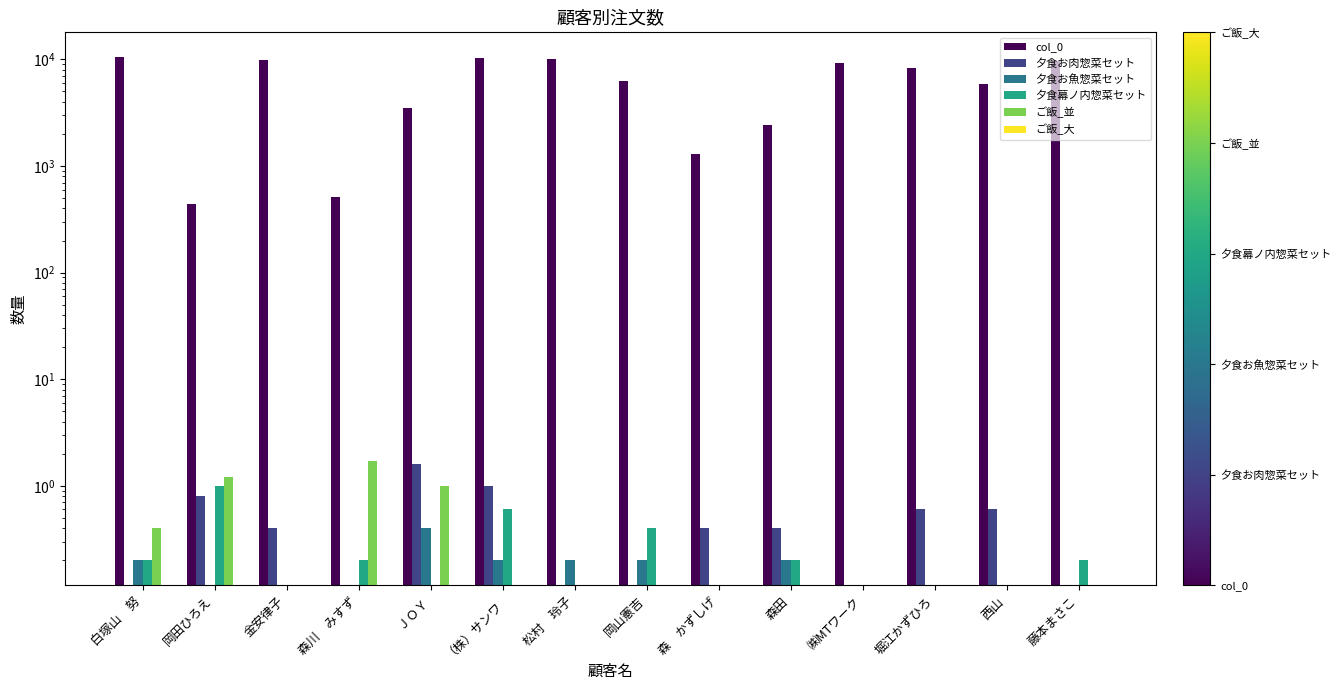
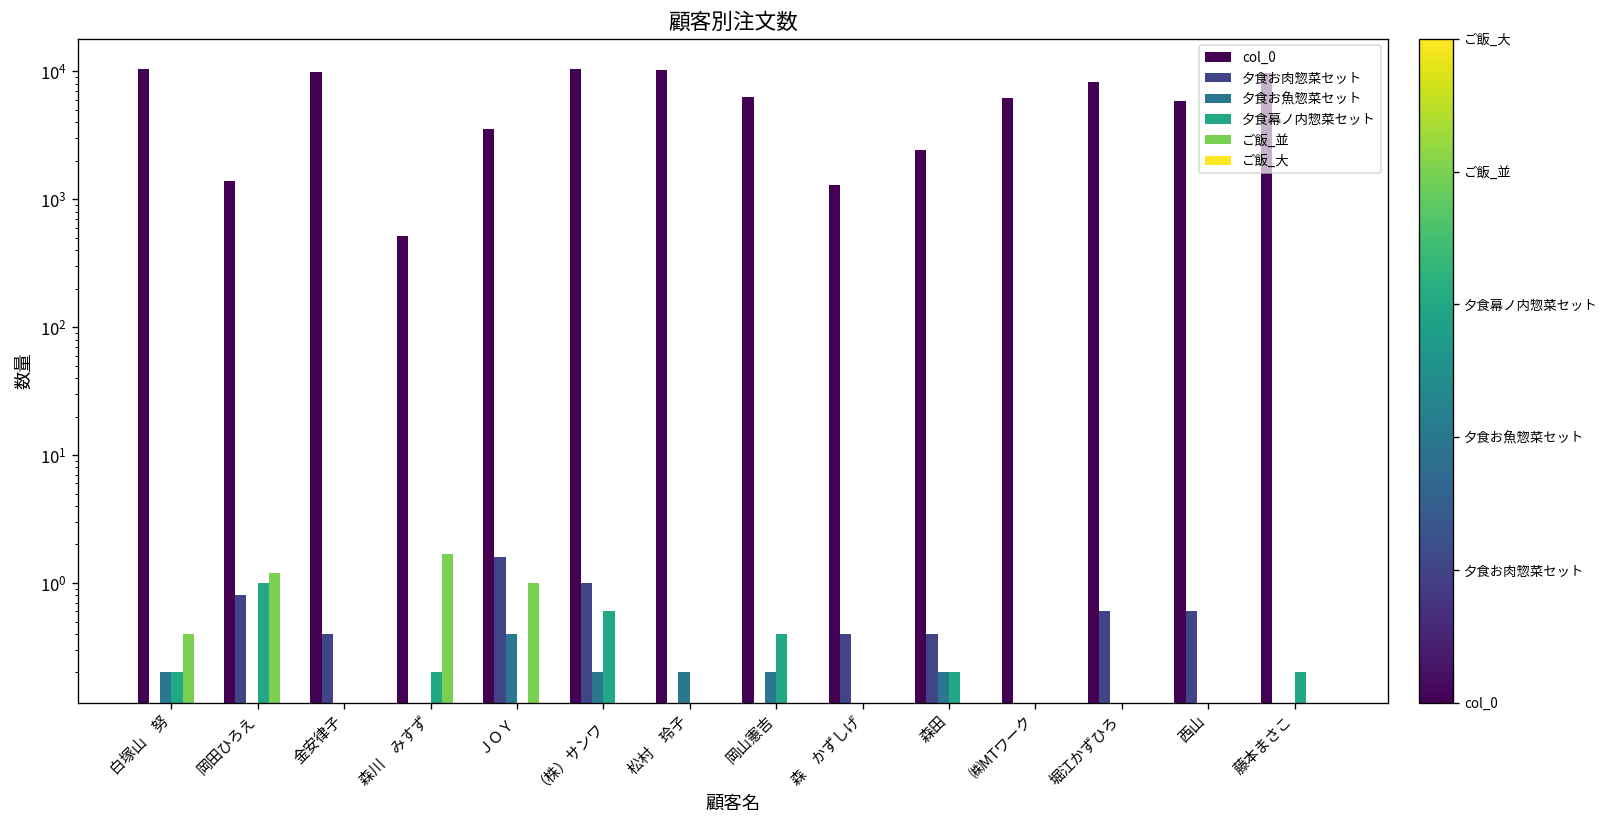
  {
    "col_0": {
      "白塚山 努": 10000,
-     "岡田ひろえ": 440,
+     "岡田ひろえ": 1400,
      "金安律子": 10000,
      "森川 みすず": 500,
      "ＪＯＹ": 3500,
      "（株）サンワ": 10000,
      "松村 玲子": 10000,
      "岡山憲吉": 6000,
      "森 かずしげ": 1300,
      "森田": 2400,
-     "㈱MTワーク": 9000,
+     "㈱MTワーク": 6000,
      "堀江かずひろ": 8000,
      "西山": 6000
    },
    "ご飯_並": {
      "白塚山 努": 0.40,
      "岡田ひろえ": 1.2,
      "森川 みすず": 1.7,
      "ＪＯＹ": 1
    }
  }
